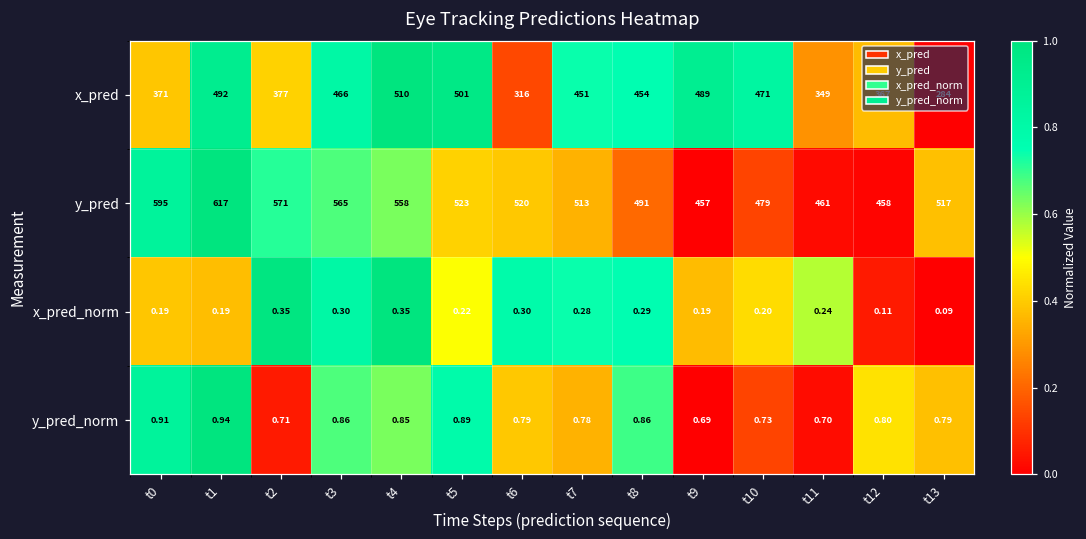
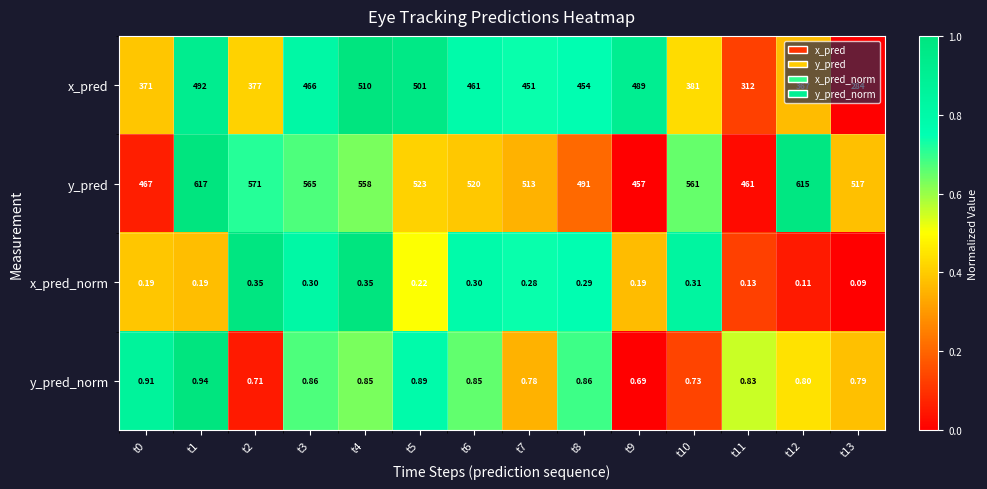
  {
    "x_pred": {
      "t0": 371,
      "t1": 492,
      "t2": 377,
      "t3": 466,
      "t4": 510,
      "t5": 501,
-     "t6": 316,
+     "t6": 461,
      "t7": 451,
      "t8": 454,
      "t9": 489,
-     "t10": 471,
-     "t11": 349
+     "t10": 381,
+     "t11": 312
    },
    "y_pred": {
-     "t0": 595,
+     "t0": 467,
      "t1": 617,
      "t2": 571,
      "t3": 565,
      "t4": 558,
      "t5": 523,
      "t6": 520,
      "t7": 513,
      "t8": 491,
      "t9": 457,
-     "t10": 479,
+     "t10": 561,
      "t11": 461,
-     "t12": 458,
+     "t12": 615,
      "t13": 517
    },
    "x_pred_norm": {
      "t0": 0.19,
      "t1": 0.19,
      "t2": 0.35,
      "t3": 0.30,
      "t4": 0.35,
      "t5": 0.22,
      "t6": 0.30,
      "t7": 0.28,
      "t8": 0.29,
      "t9": 0.19,
-     "t10": 0.20,
-     "t11": 0.24,
+     "t10": 0.31,
+     "t11": 0.13,
      "t12": 0.11,
      "t13": 0.09
    },
    "y_pred_norm": {
      "t0": 0.91,
      "t1": 0.94,
      "t2": 0.71,
      "t3": 0.86,
      "t4": 0.85,
      "t5": 0.89,
-     "t6": 0.79,
+     "t6": 0.85,
      "t7": 0.78,
      "t8": 0.86,
      "t9": 0.69,
      "t10": 0.73,
-     "t11": 0.70,
+     "t11": 0.83,
      "t12": 0.80,
      "t13": 0.79
    }
  }
